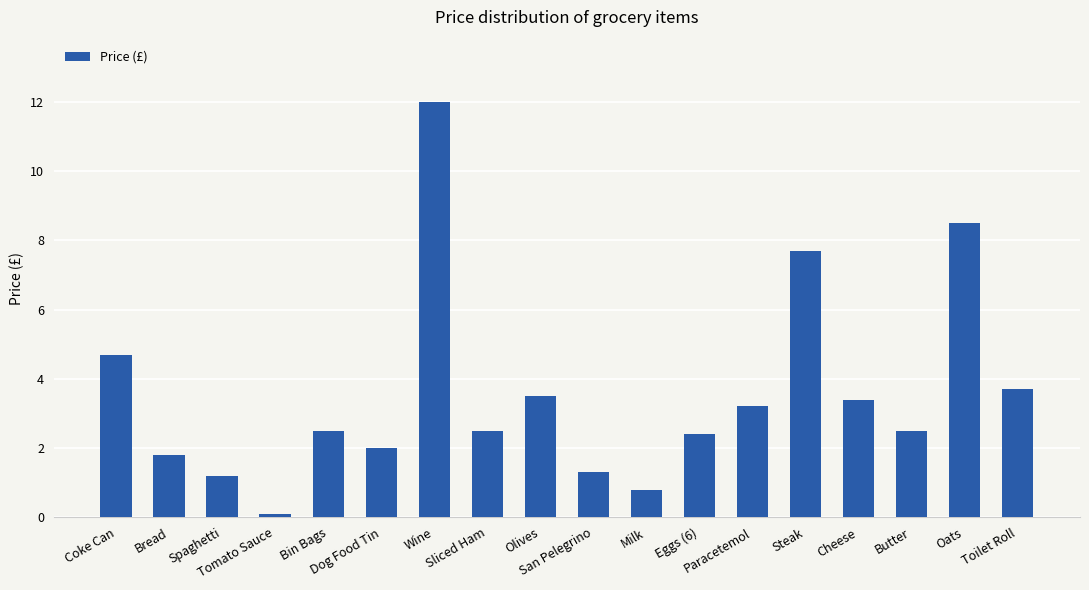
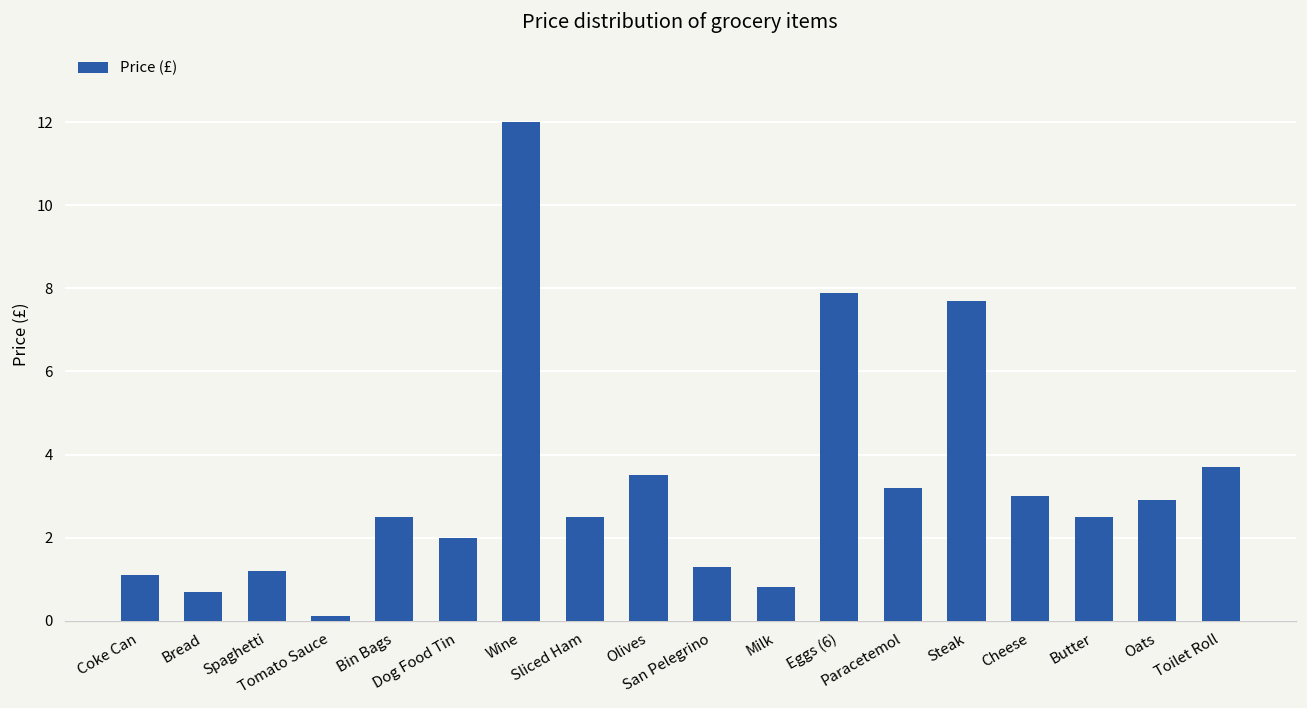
  {
-   "Coke Can": 4.7,
-   "Bread": 1.8,
+   "Coke Can": 1.1,
+   "Bread": 0.7,
    "Spaghetti": 1.2,
    "Tomato Sauce": 0.1,
    "Bin Bags": 2.5,
    "Dog Food Tin": 2.0,
    "Wine": 12.0,
    "Sliced Ham": 2.5,
    "Olives": 3.5,
    "San Pelegrino": 1.3,
    "Milk": 0.8,
-   "Eggs (6)": 2.4,
+   "Eggs (6)": 7.9,
    "Paracetemol": 3.2,
    "Steak": 7.7,
-   "Cheese": 3.4,
+   "Cheese": 3.0,
    "Butter": 2.5,
-   "Oats": 8.5,
+   "Oats": 2.9,
    "Toilet Roll": 3.7
  }
